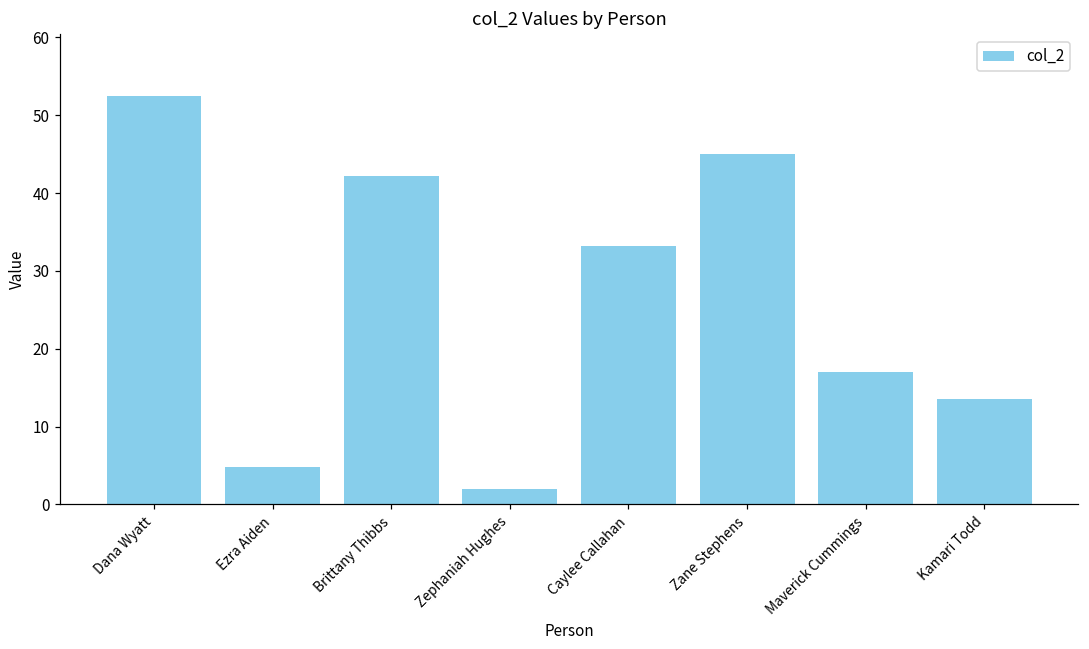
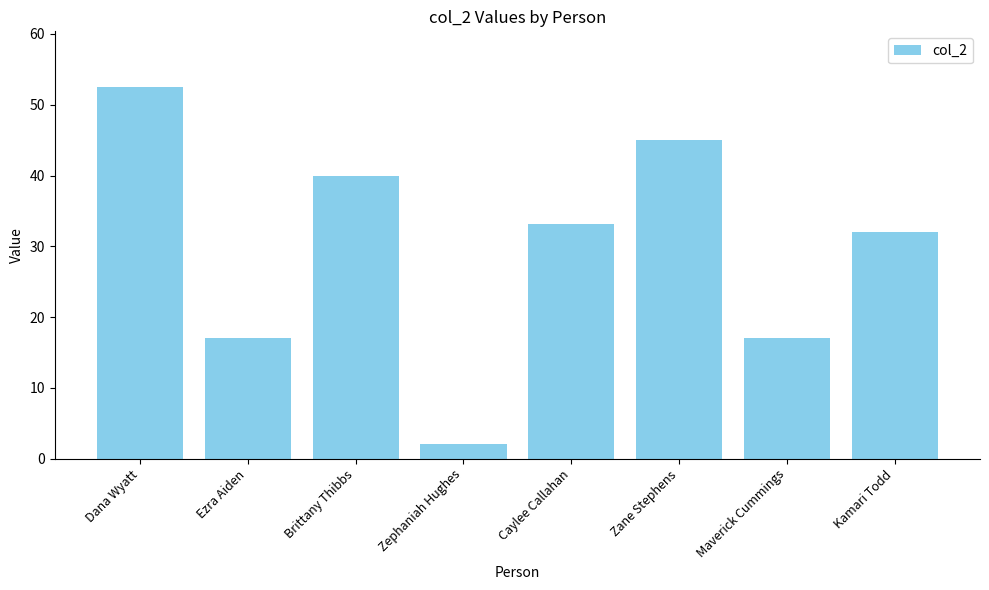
  {
    "Dana Wyatt": 53,
-   "Ezra Aiden": 5,
-   "Brittany Thibbs": 42,
+   "Ezra Aiden": 17,
+   "Brittany Thibbs": 40,
    "Zephaniah Hughes": 2,
    "Caylee Callahan": 33,
    "Zane Stephens": 45,
    "Maverick Cummings": 17,
-   "Kamari Todd": 14
+   "Kamari Todd": 32
  }
